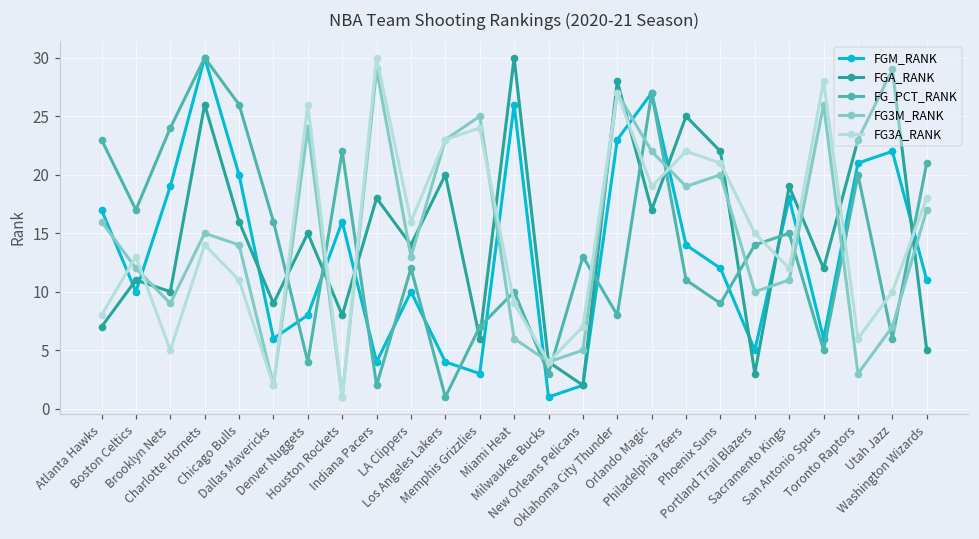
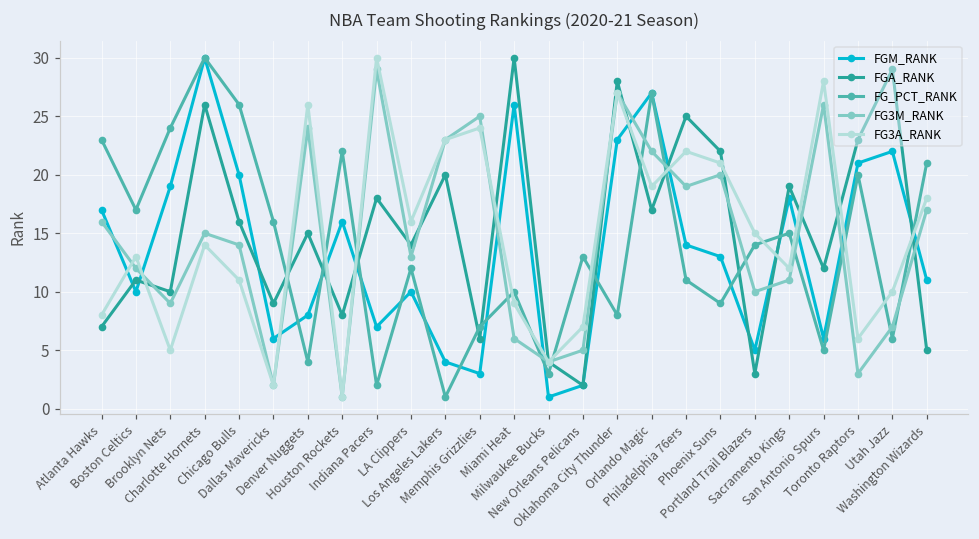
  {
    "FGM_RANK": {
      "Atlanta Hawks": 17,
      "Boston Celtics": 10,
      "Brooklyn Nets": 19,
      "Chicago Bulls": 20,
      "Dallas Mavericks": 6,
      "Denver Nuggets": 8,
      "Houston Rockets": 16,
-     "Indiana Pacers": 4,
+     "Indiana Pacers": 7,
      "LA Clippers": 10,
      "Los Angeles Lakers": 4,
      "Memphis Grizzlies": 3,
      "Miami Heat": 26,
      "Milwaukee Bucks": 1,
      "Oklahoma City Thunder": 23,
      "Philadelphia 76ers": 14,
-     "Phoenix Suns": 12,
+     "Phoenix Suns": 13,
      "Portland Trail Blazers": 5,
      "Sacramento Kings": 18,
      "San Antonio Spurs": 6,
      "Toronto Raptors": 21,
      "Utah Jazz": 22,
      "Washington Wizards": 11
    }
  }
